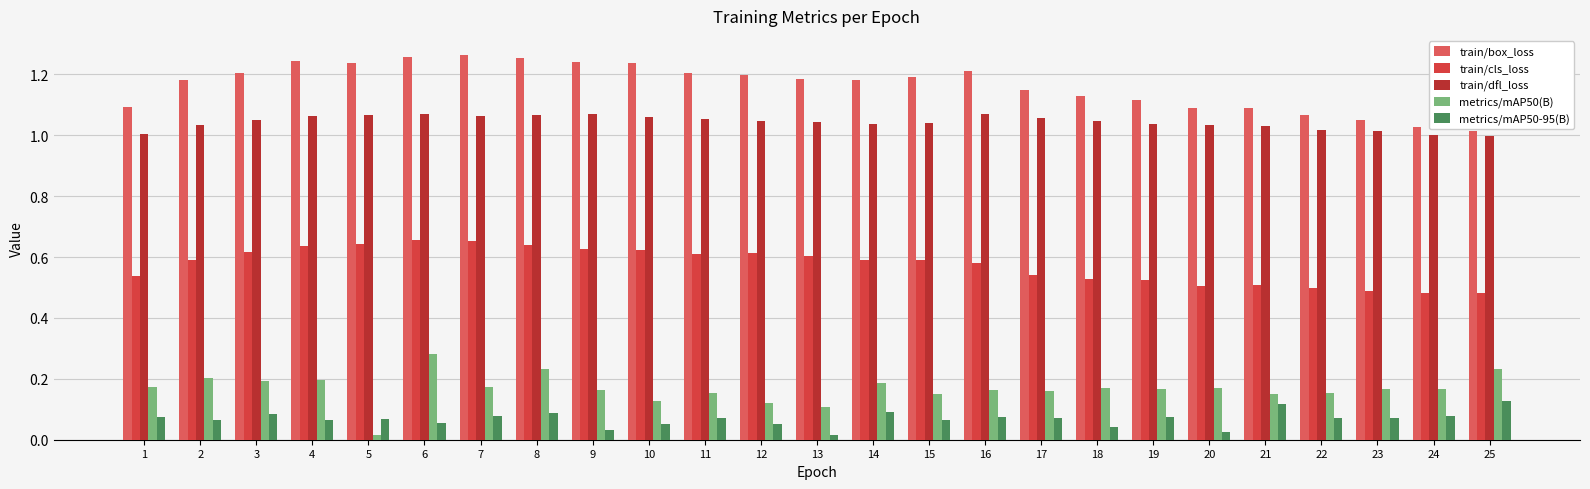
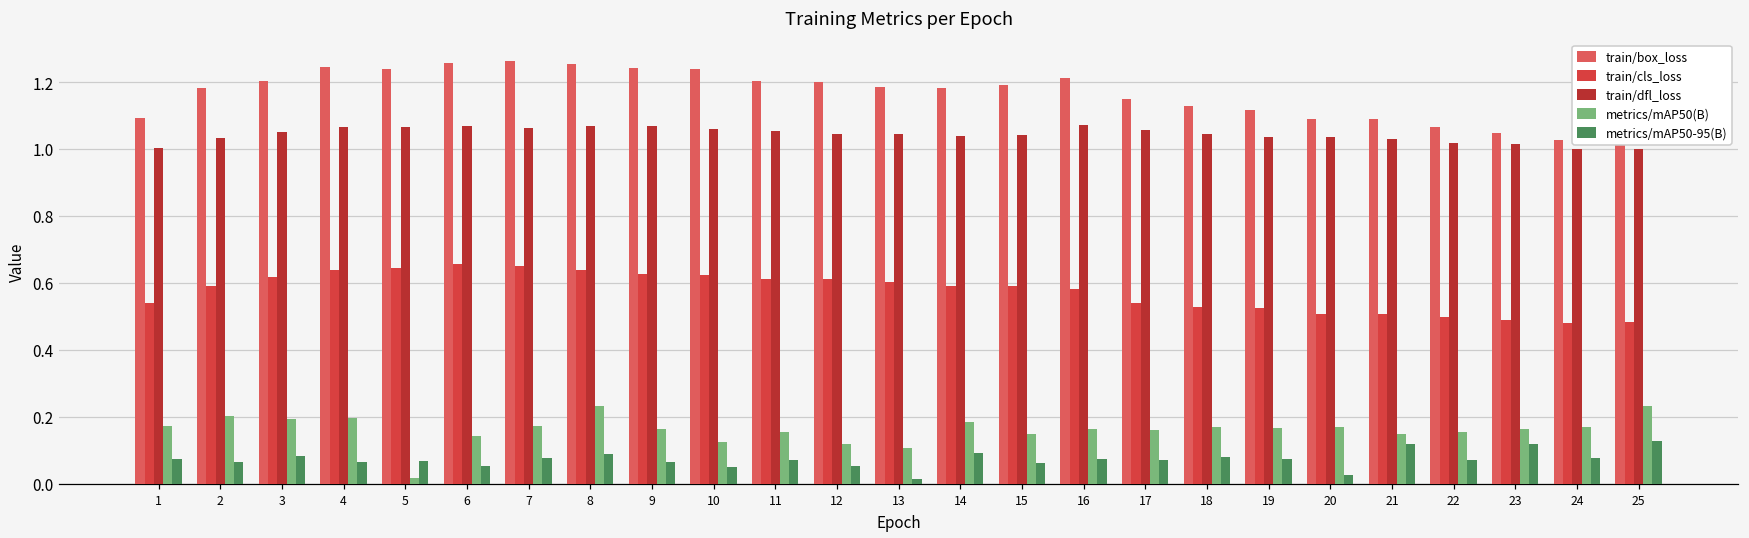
  {
    "metrics/mAP50(B)": {
      "1": 0.17,
      "2": 0.20,
      "3": 0.19,
      "4": 0.20,
      "5": 0.02,
-     "6": 0.28,
+     "6": 0.14,
      "7": 0.17,
      "8": 0.23,
      "9": 0.16,
      "10": 0.13,
      "11": 0.15,
      "12": 0.12,
      "13": 0.11,
      "14": 0.18,
      "15": 0.15,
      "16": 0.16,
      "17": 0.16,
      "18": 0.17,
      "19": 0.17,
      "20": 0.17,
      "21": 0.15,
      "22": 0.15,
      "23": 0.17,
      "24": 0.17,
      "25": 0.23
    },
    "metrics/mAP50-95(B)": {
      "1": 0.08,
      "2": 0.07,
      "3": 0.08,
      "4": 0.06,
      "5": 0.07,
      "6": 0.05,
      "7": 0.08,
      "8": 0.09,
-     "9": 0.03,
+     "9": 0.06,
      "10": 0.05,
      "11": 0.07,
      "12": 0.05,
      "13": 0.01,
      "14": 0.09,
      "15": 0.06,
      "16": 0.07,
      "17": 0.07,
-     "18": 0.04,
+     "18": 0.08,
      "19": 0.07,
      "20": 0.03,
      "21": 0.12,
      "22": 0.07,
-     "23": 0.07,
+     "23": 0.12,
      "24": 0.08,
      "25": 0.13
    }
  }
